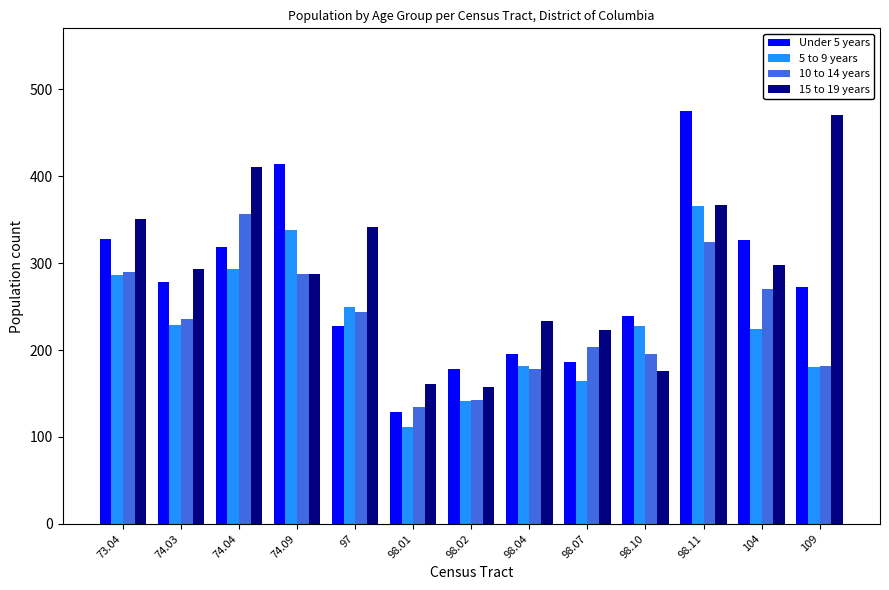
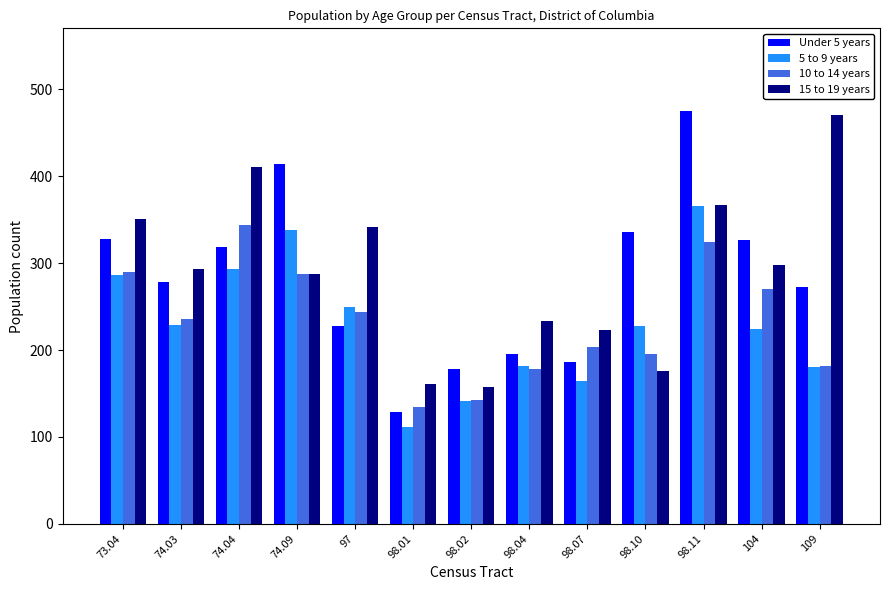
  {
    "Under 5 years": {
      "73.04": 330,
      "74.03": 280,
      "74.04": 320,
      "74.09": 410,
      "97": 230,
      "98.01": 130,
      "98.02": 180,
      "98.04": 200,
      "98.07": 190,
-     "98.10": 240,
+     "98.10": 340,
      "98.11": 480,
      "104": 330,
      "109": 270
    },
    "5 to 9 years": {
      "73.04": 290,
      "74.03": 230,
      "74.04": 290,
      "74.09": 340,
      "97": 250,
      "98.01": 110,
      "98.02": 140,
      "98.04": 180,
      "98.07": 160,
      "98.10": 230,
      "98.11": 370,
      "104": 220,
      "109": 180
    },
    "10 to 14 years": {
      "73.04": 290,
      "74.03": 240,
-     "74.04": 360,
+     "74.04": 340,
      "74.09": 290,
      "97": 240,
      "98.01": 130,
      "98.02": 140,
      "98.04": 180,
      "98.07": 200,
      "98.10": 200,
      "98.11": 320,
      "104": 270,
      "109": 180
    },
    "15 to 19 years": {
      "73.04": 350,
      "74.03": 290,
      "74.04": 410,
      "74.09": 290,
      "97": 340,
      "98.01": 160,
      "98.02": 160,
      "98.04": 230,
      "98.07": 220,
      "98.10": 180,
      "98.11": 370,
      "104": 300,
      "109": 470
    }
  }
